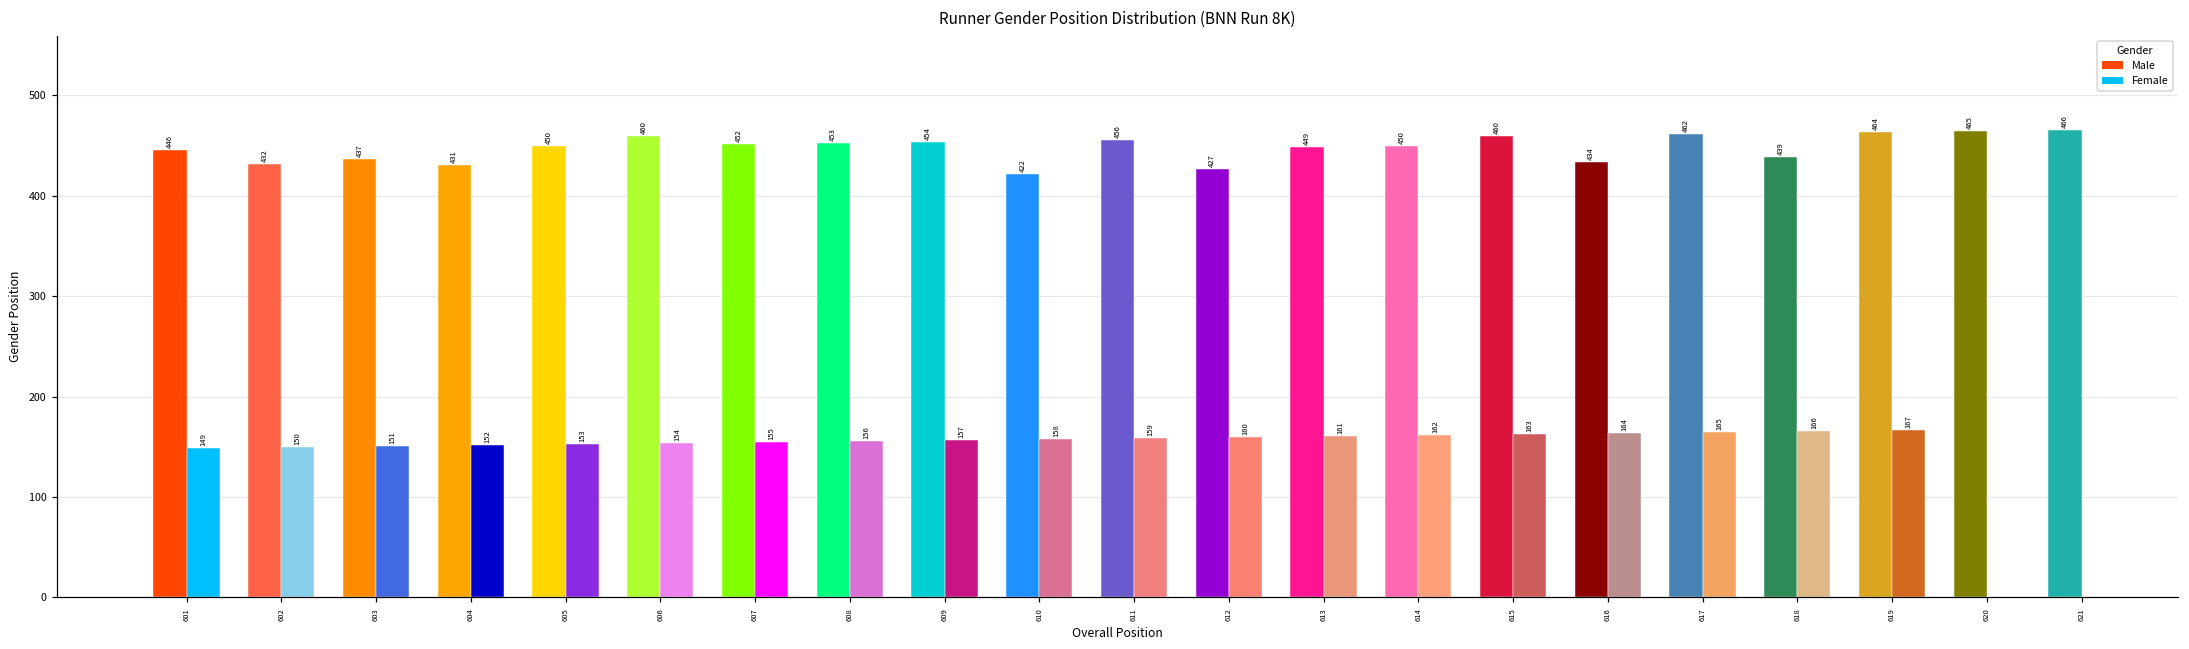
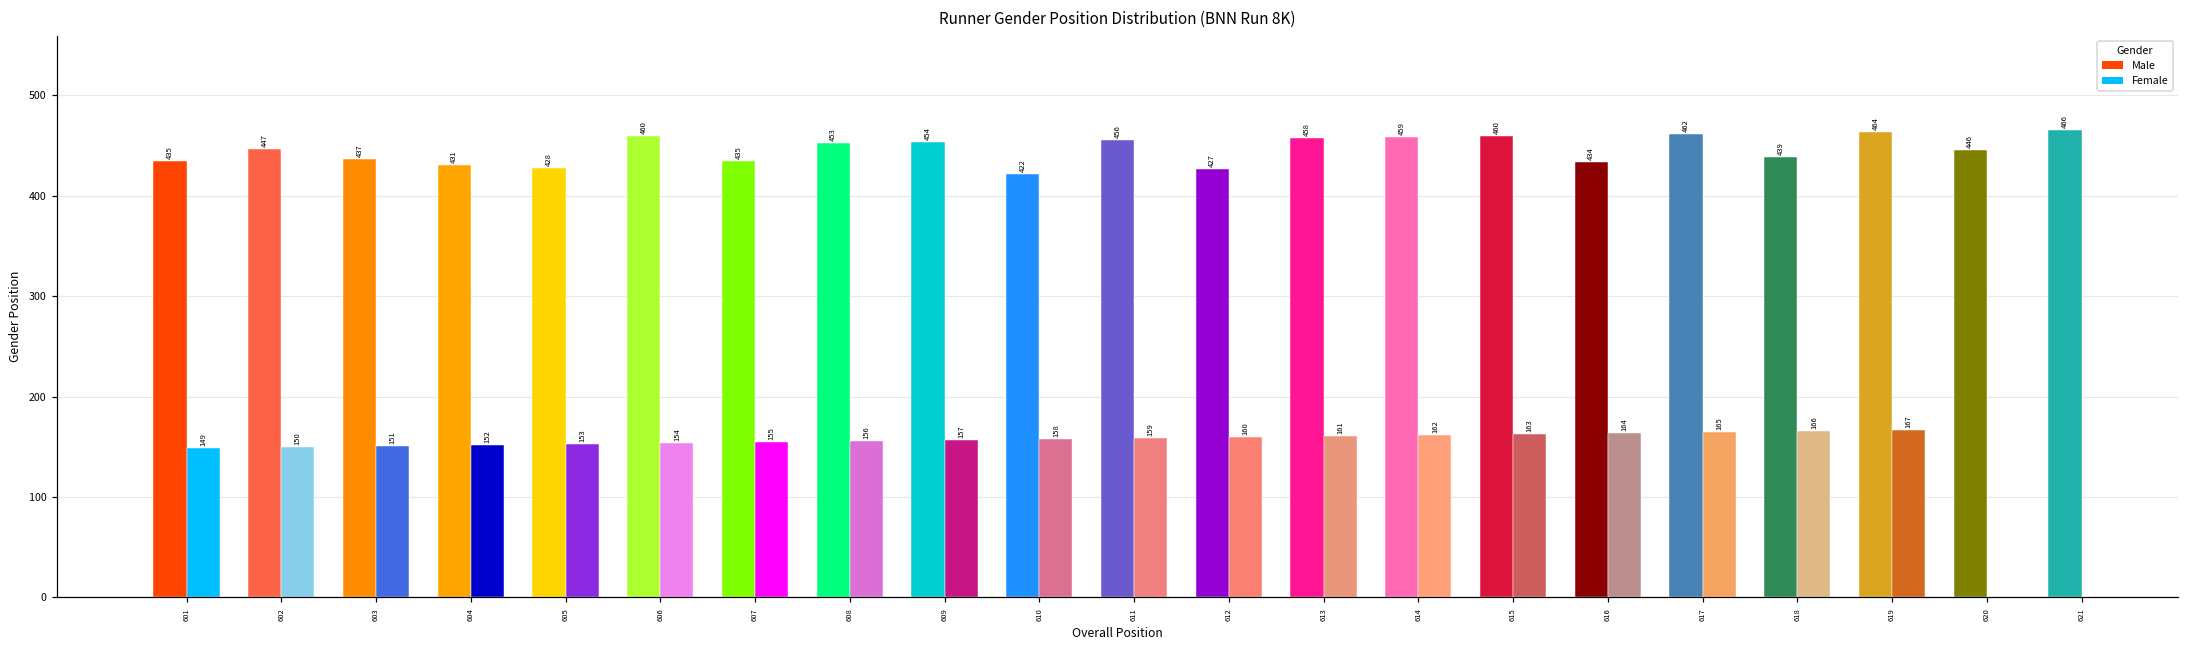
  {
    "Male": {
-     "601": 446,
-     "602": 432,
+     "601": 435,
+     "602": 447,
      "603": 437,
      "604": 431,
-     "605": 450,
+     "605": 428,
      "606": 460,
-     "607": 452,
+     "607": 435,
      "608": 453,
      "609": 454,
      "610": 422,
      "611": 456,
      "612": 427,
-     "613": 449,
-     "614": 450,
+     "613": 458,
+     "614": 459,
      "615": 460,
      "616": 434,
      "617": 462,
      "618": 439,
      "619": 464,
-     "620": 465,
+     "620": 446,
      "621": 466
    }
  }
